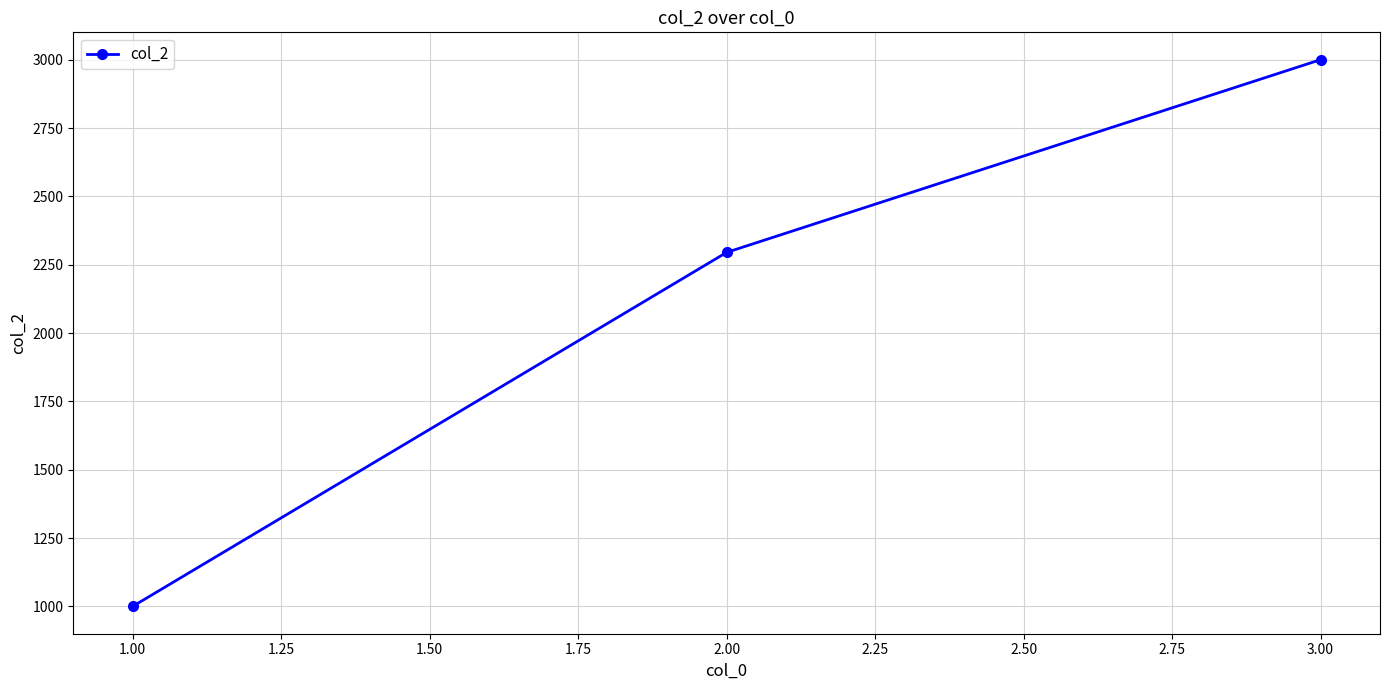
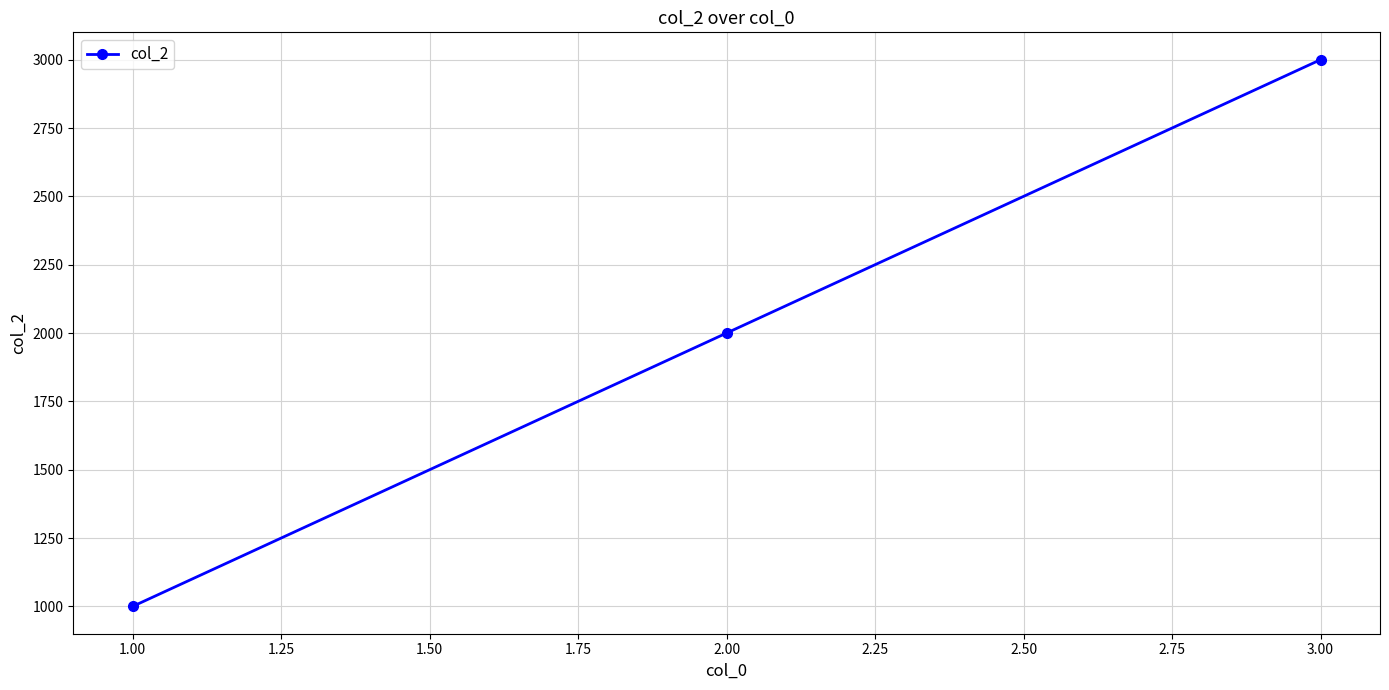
  {
    "1.00": 1000,
-   "2.00": 2300,
+   "2.00": 2000,
    "3.00": 3000
  }
